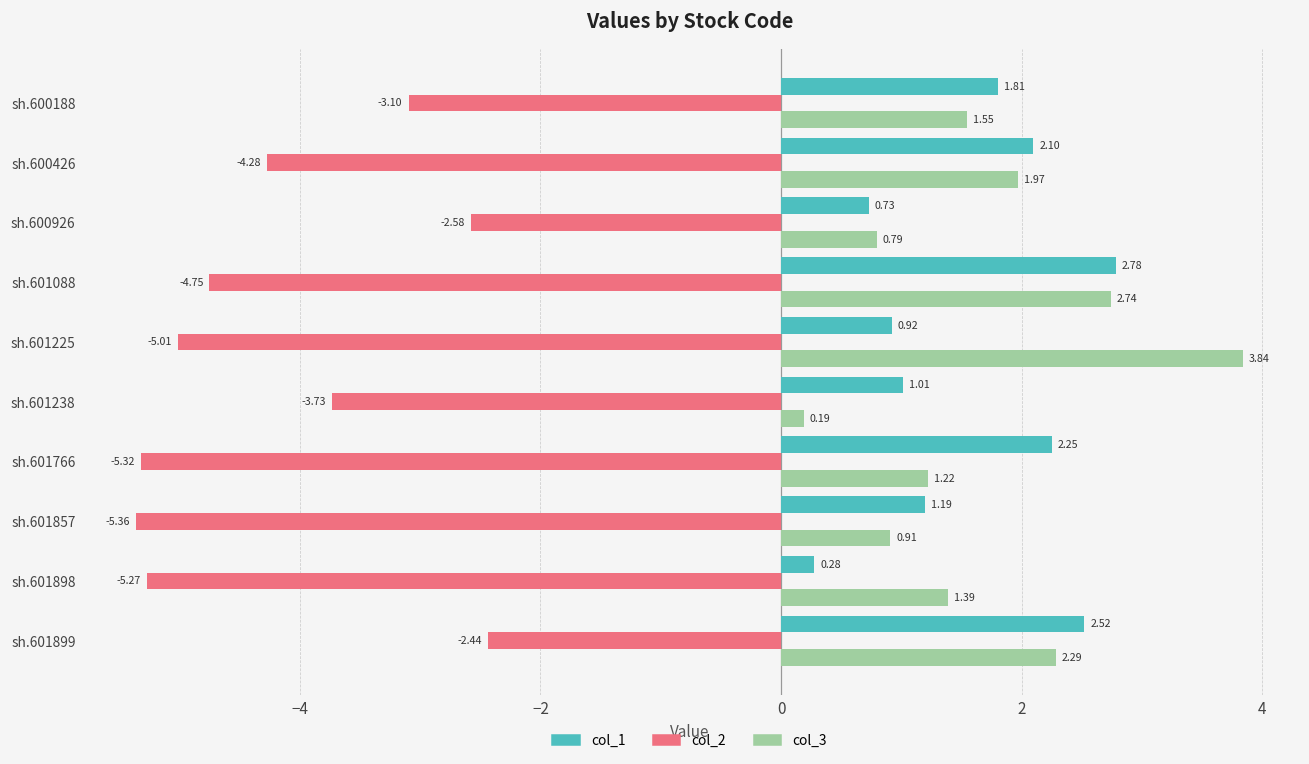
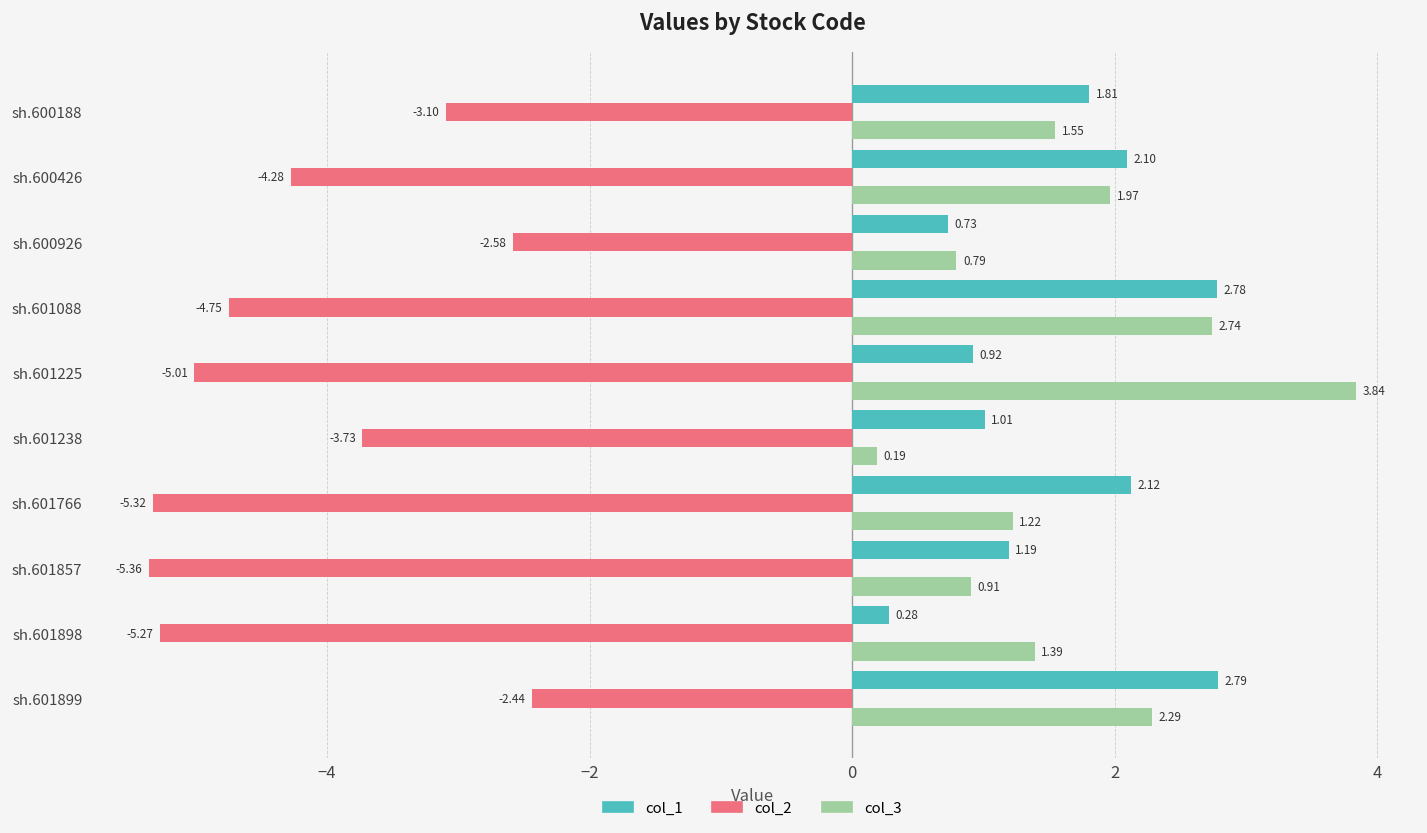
  {
    "col_1": {
      "sh.600188": 1.81,
      "sh.600426": 2.10,
      "sh.600926": 0.73,
      "sh.601088": 2.78,
      "sh.601225": 0.92,
      "sh.601238": 1.01,
-     "sh.601766": 2.25,
+     "sh.601766": 2.12,
      "sh.601857": 1.19,
      "sh.601898": 0.28,
-     "sh.601899": 2.52
+     "sh.601899": 2.79
    },
    "col_2": {
      "sh.600188": -3.10,
      "sh.600426": -4.28,
      "sh.600926": -2.58,
      "sh.601088": -4.75,
      "sh.601225": -5.01,
      "sh.601238": -3.73,
      "sh.601766": -5.32,
      "sh.601857": -5.36,
      "sh.601898": -5.27,
      "sh.601899": -2.44
    },
    "col_3": {
      "sh.600188": 1.55,
      "sh.600426": 1.97,
      "sh.600926": 0.79,
      "sh.601088": 2.74,
      "sh.601225": 3.84,
      "sh.601238": 0.19,
      "sh.601766": 1.22,
      "sh.601857": 0.91,
      "sh.601898": 1.39,
      "sh.601899": 2.29
    }
  }
